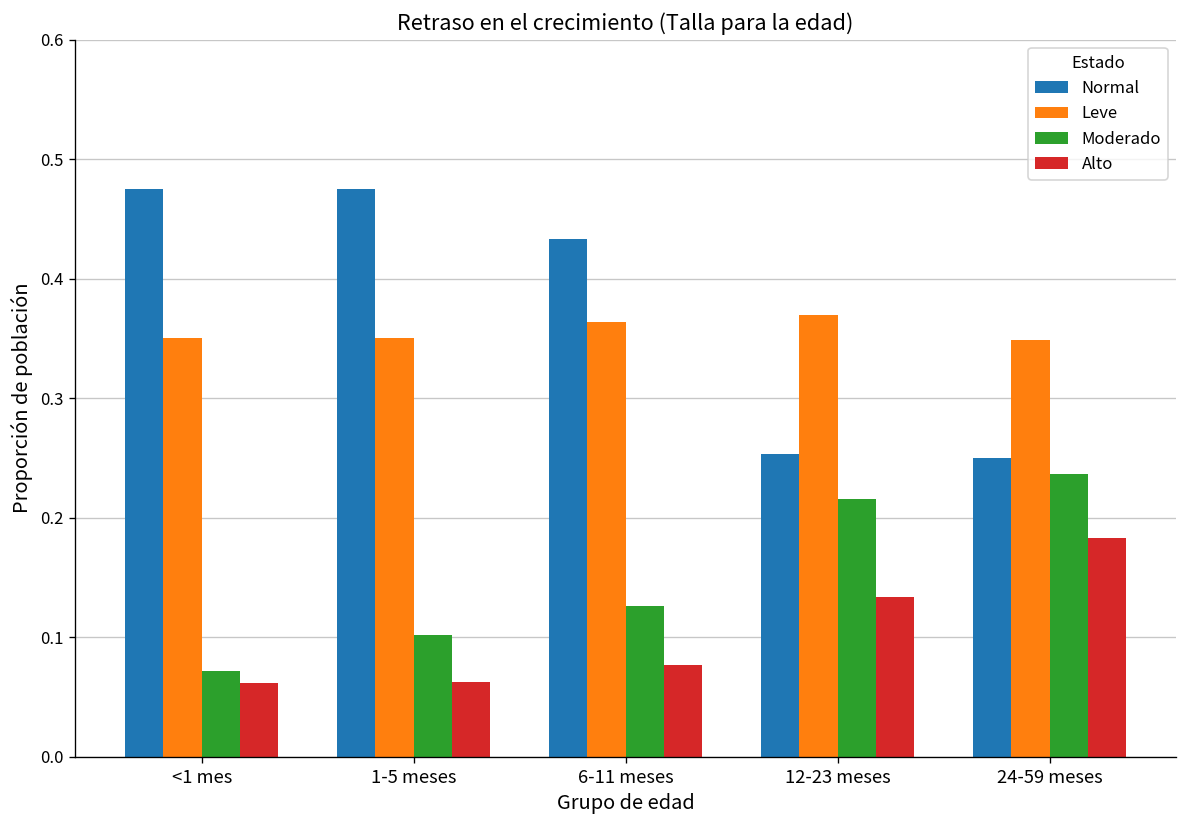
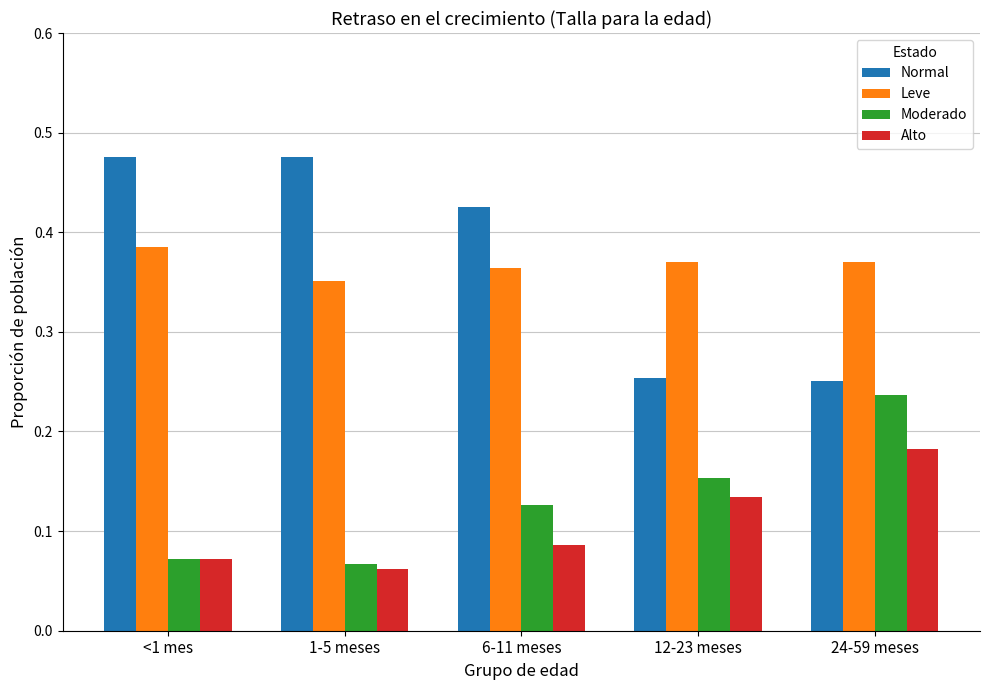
  {
    "Normal": {
      "<1 mes": 0.48,
      "1-5 meses": 0.48,
-     "6-11 meses": 0.434,
+     "6-11 meses": 0.425,
      "12-23 meses": 0.25,
      "24-59 meses": 0.25
    },
    "Leve": {
-     "<1 mes": 0.35,
+     "<1 mes": 0.39,
      "1-5 meses": 0.35,
      "6-11 meses": 0.36,
      "12-23 meses": 0.37,
-     "24-59 meses": 0.35
+     "24-59 meses": 0.37
    },
    "Moderado": {
      "<1 mes": 0.07,
-     "1-5 meses": 0.10,
+     "1-5 meses": 0.07,
      "6-11 meses": 0.13,
-     "12-23 meses": 0.22,
+     "12-23 meses": 0.15,
      "24-59 meses": 0.24
    },
    "Alto": {
-     "<1 mes": 0.06,
+     "<1 mes": 0.07,
      "1-5 meses": 0.06,
-     "6-11 meses": 0.08,
+     "6-11 meses": 0.09,
      "12-23 meses": 0.13,
      "24-59 meses": 0.18
    }
  }
